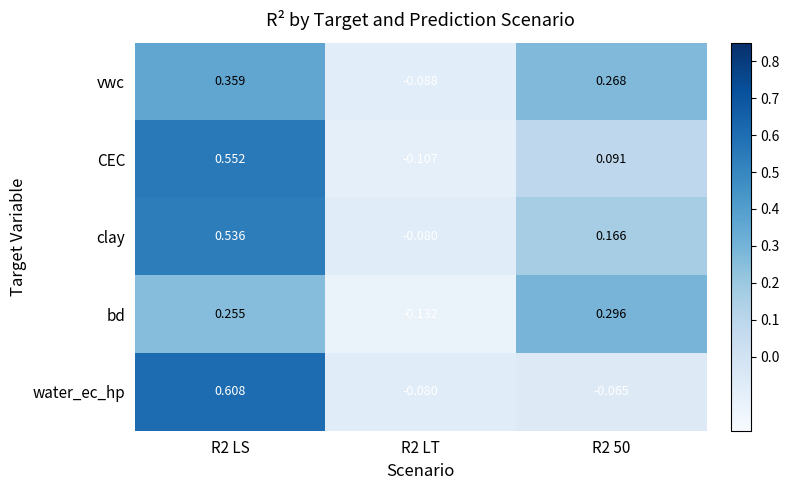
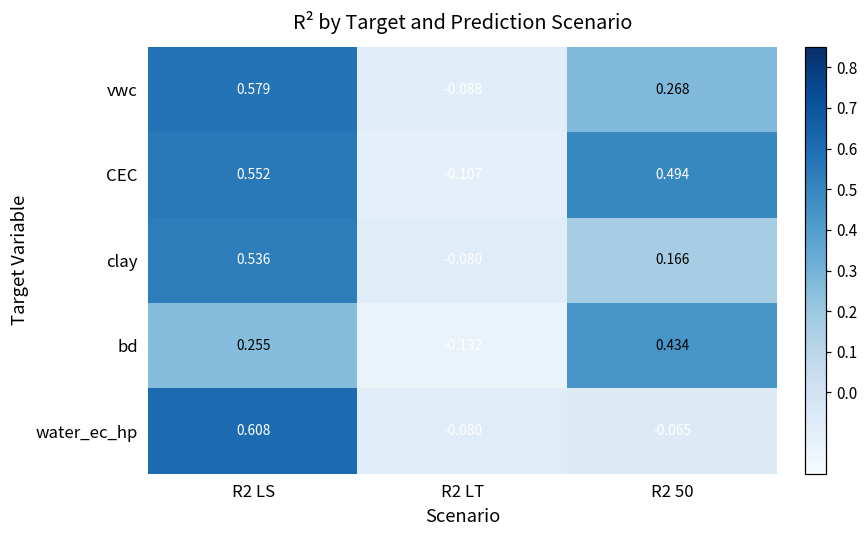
  {
    "vwc": {
-     "R2 LS": 0.359,
+     "R2 LS": 0.579,
      "R2 50": 0.268
    },
    "CEC": {
      "R2 LS": 0.552,
-     "R2 50": 0.091
+     "R2 50": 0.494
    },
    "clay": {
      "R2 LS": 0.536,
      "R2 50": 0.166
    },
    "bd": {
      "R2 LS": 0.255,
-     "R2 50": 0.296
+     "R2 50": 0.434
    },
    "water_ec_hp": {
      "R2 LS": 0.608
    }
  }
